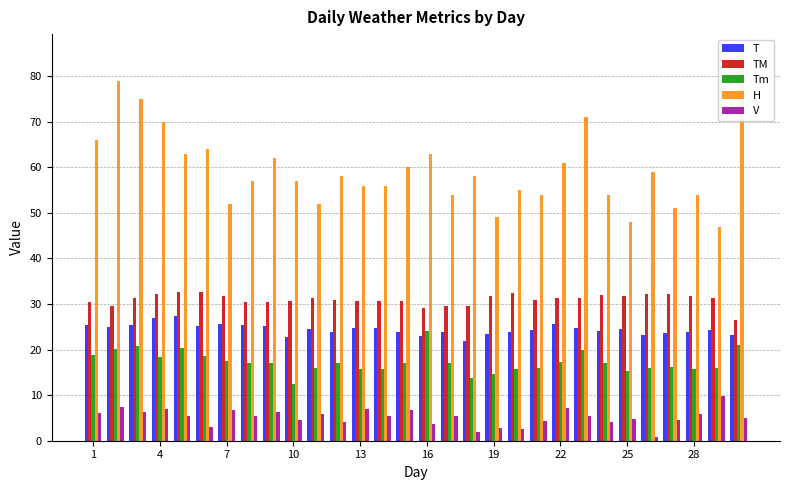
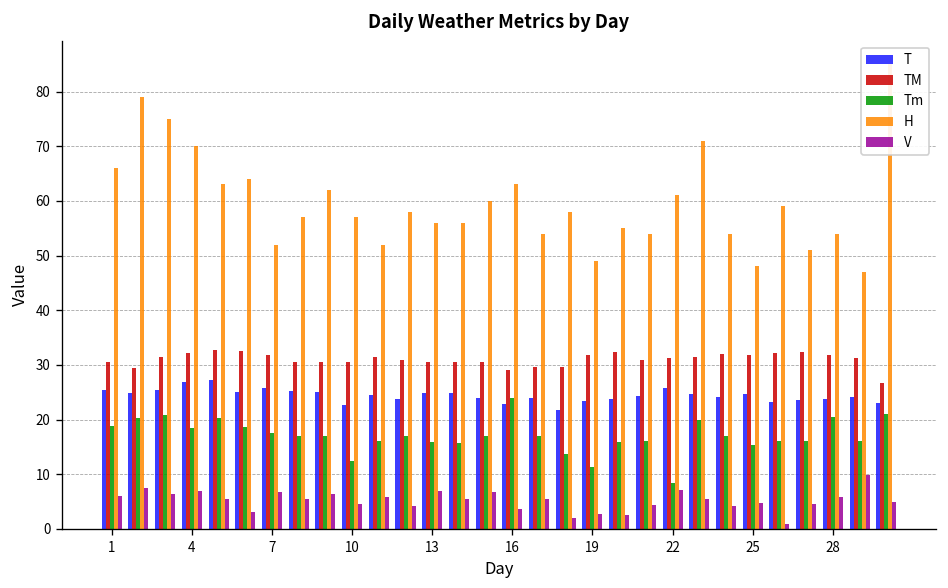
  {
    "Tm": {
      "1": 19,
      "4": 18,
      "7": 18,
      "10": 12,
      "13": 16,
      "16": 24,
-     "19": 15,
-     "22": 17,
+     "19": 11,
+     "22": 8,
      "25": 15,
-     "28": 16
+     "28": 20
    }
  }
